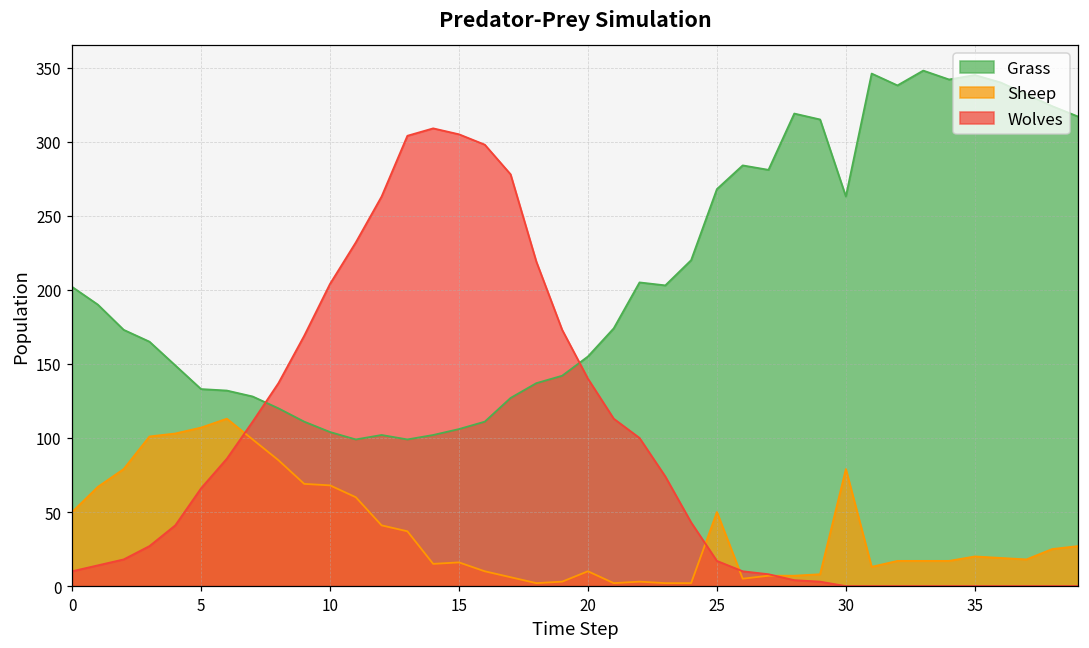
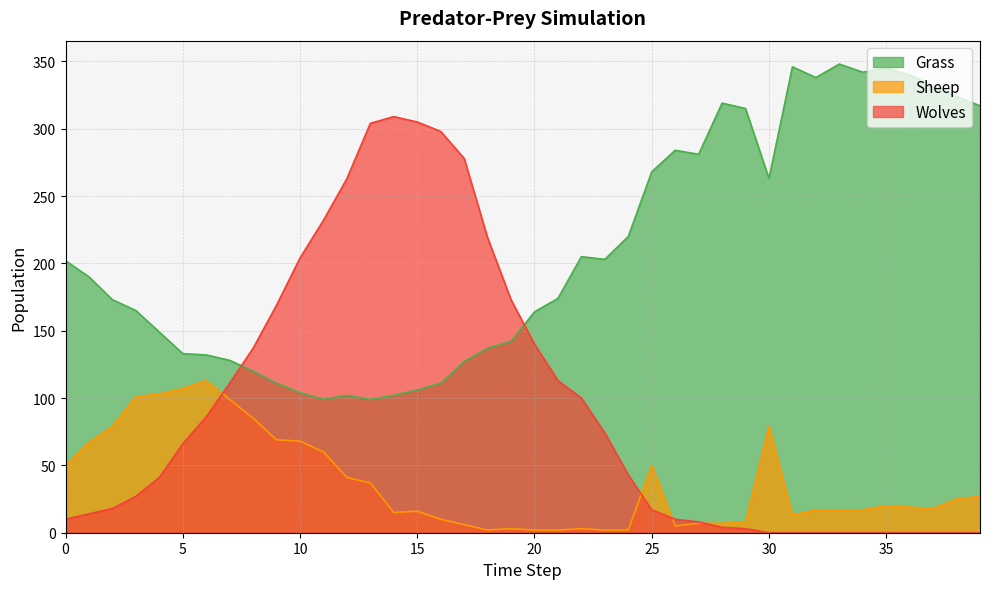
  {
    "Grass": {
      "0": 202,
      "5": 133,
      "10": 104,
      "15": 106,
-     "20": 155,
+     "20": 164,
      "25": 268,
      "30": 263
    },
    "Sheep": {
      "0": 50,
      "5": 107,
      "10": 68,
      "15": 16,
-     "20": 10,
+     "20": 2,
      "25": 50,
      "30": 79,
      "35": 20
    },
    "Wolves": {
      "0": 10,
      "5": 66,
      "10": 204,
      "15": 305,
      "20": 140,
      "25": 17,
      "30": 0,
      "35": 0
    }
  }
